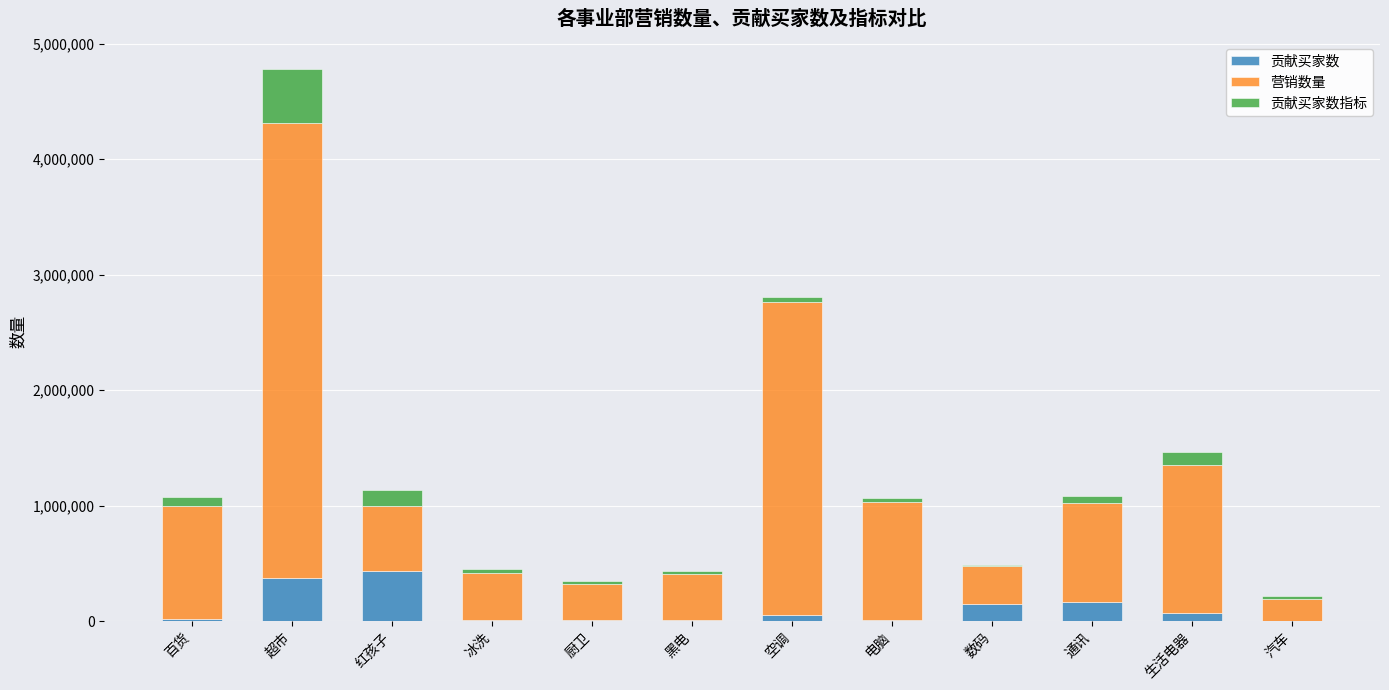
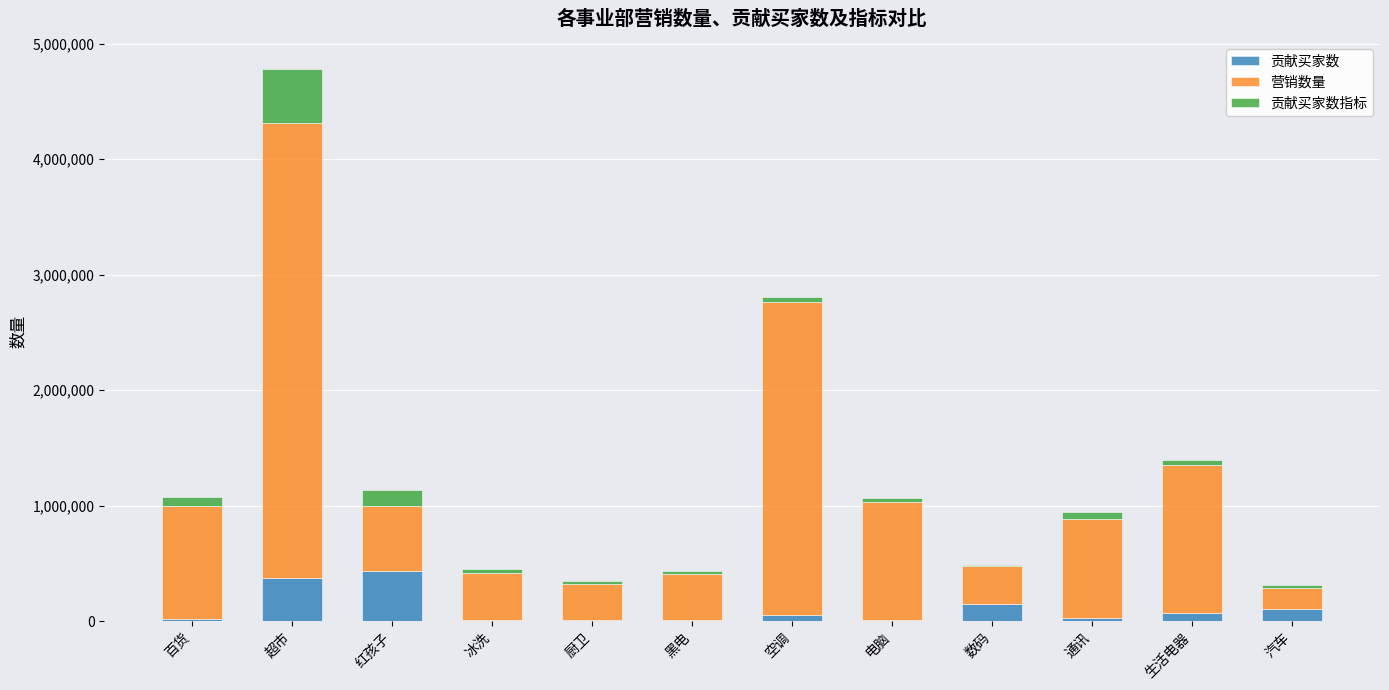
  {
    "贡献买家数": {
      "超市": "370,000",
      "红孩子": "430,000",
      "空调": "50,000",
      "数码": "150,000",
-     "通讯": "170,000",
+     "通讯": "30,000",
      "生活电器": "70,000",
-     "汽车": "0"
+     "汽车": "100,000"
    },
    "营销数量": {
      "百货": "980,000",
      "超市": "3,940,000",
      "红孩子": "570,000",
      "冰洗": "410,000",
      "厨卫": "310,000",
      "黑电": "400,000",
      "空调": "2,710,000",
      "电脑": "1,020,000",
      "数码": "330,000",
      "通讯": "860,000",
      "生活电器": "1,280,000",
      "汽车": "190,000"
    },
    "贡献买家数指标": {
      "百货": "70,000",
      "超市": "470,000",
      "红孩子": "130,000",
      "冰洗": "30,000",
      "厨卫": "30,000",
      "黑电": "30,000",
      "空调": "40,000",
      "电脑": "30,000",
      "通讯": "60,000",
-     "生活电器": "110,000",
+     "生活电器": "40,000",
      "汽车": "30,000"
    }
  }
